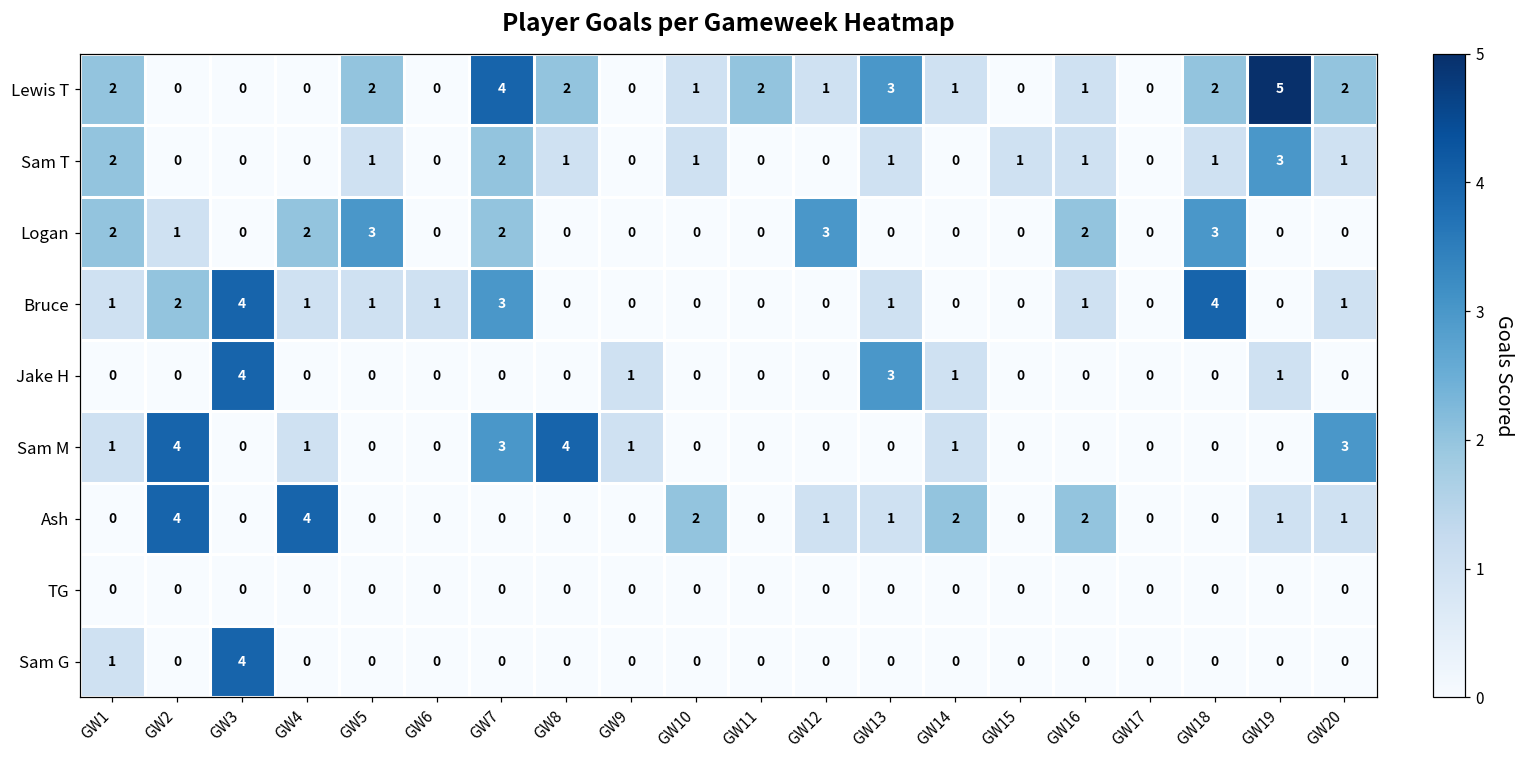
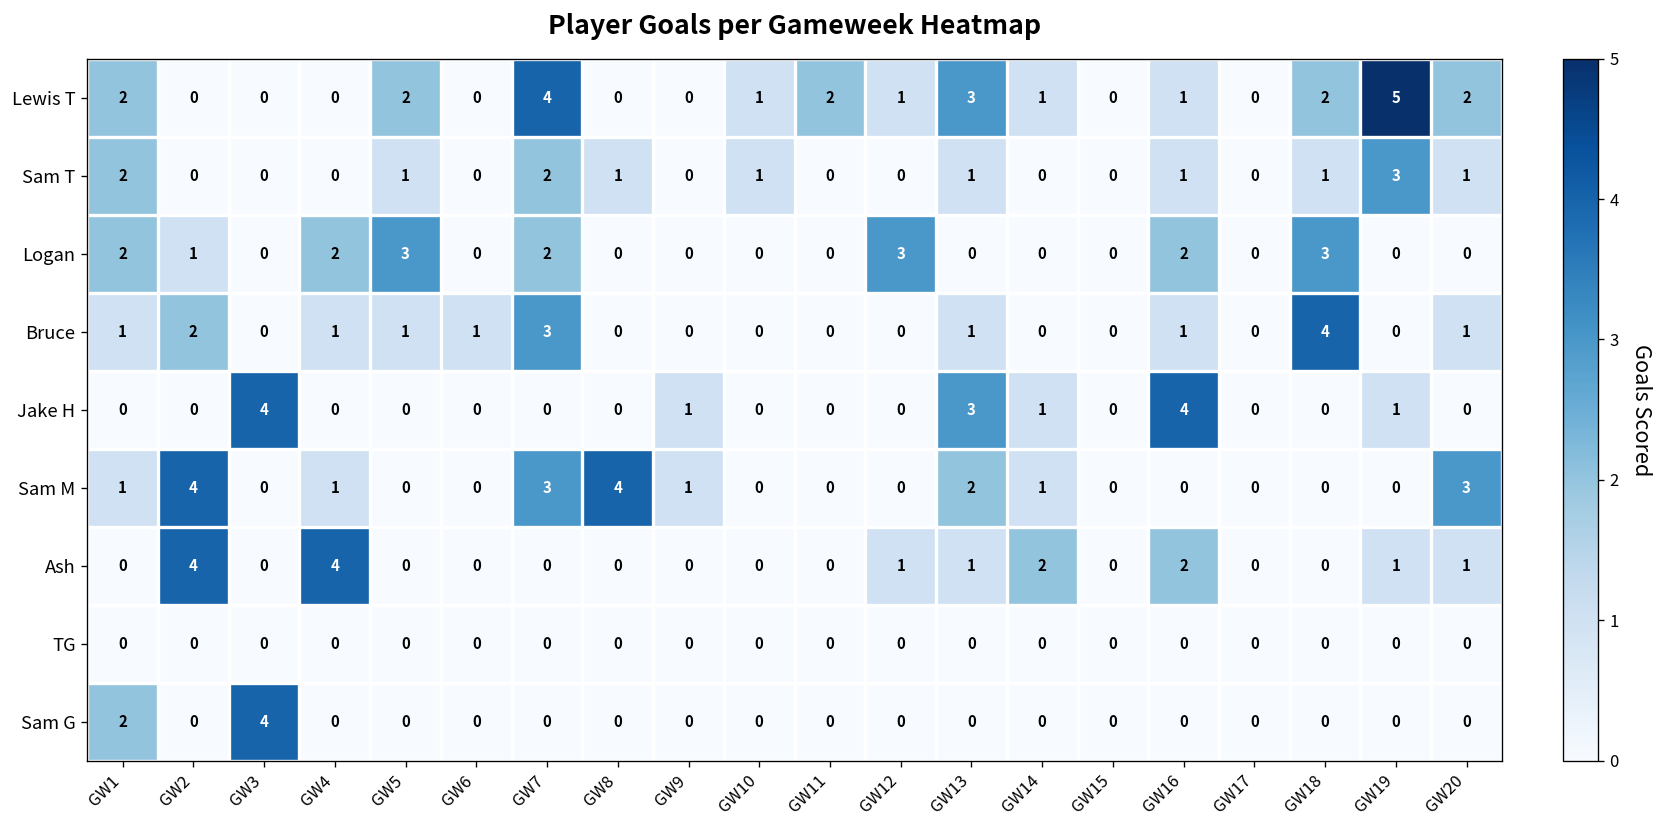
  {
    "Lewis T": {
      "GW1": 2,
      "GW2": 0,
      "GW3": 0,
      "GW4": 0,
      "GW5": 2,
      "GW6": 0,
      "GW7": 4,
-     "GW8": 2,
+     "GW8": 0,
      "GW9": 0,
      "GW10": 1,
      "GW11": 2,
      "GW12": 1,
      "GW13": 3,
      "GW14": 1,
      "GW15": 0,
      "GW16": 1,
      "GW17": 0,
      "GW18": 2,
      "GW19": 5,
      "GW20": 2
    },
    "Sam T": {
      "GW1": 2,
      "GW2": 0,
      "GW3": 0,
      "GW4": 0,
      "GW5": 1,
      "GW6": 0,
      "GW7": 2,
      "GW8": 1,
      "GW9": 0,
      "GW10": 1,
      "GW11": 0,
      "GW12": 0,
      "GW13": 1,
      "GW14": 0,
-     "GW15": 1,
+     "GW15": 0,
      "GW16": 1,
      "GW17": 0,
      "GW18": 1,
      "GW19": 3,
      "GW20": 1
    },
    "Logan": {
      "GW1": 2,
      "GW2": 1,
      "GW3": 0,
      "GW4": 2,
      "GW5": 3,
      "GW6": 0,
      "GW7": 2,
      "GW8": 0,
      "GW9": 0,
      "GW10": 0,
      "GW11": 0,
      "GW12": 3,
      "GW13": 0,
      "GW14": 0,
      "GW15": 0,
      "GW16": 2,
      "GW17": 0,
      "GW18": 3,
      "GW19": 0,
      "GW20": 0
    },
    "Bruce": {
      "GW1": 1,
      "GW2": 2,
-     "GW3": 4,
+     "GW3": 0,
      "GW4": 1,
      "GW5": 1,
      "GW6": 1,
      "GW7": 3,
      "GW8": 0,
      "GW9": 0,
      "GW10": 0,
      "GW11": 0,
      "GW12": 0,
      "GW13": 1,
      "GW14": 0,
      "GW15": 0,
      "GW16": 1,
      "GW17": 0,
      "GW18": 4,
      "GW19": 0,
      "GW20": 1
    },
    "Jake H": {
      "GW1": 0,
      "GW2": 0,
      "GW3": 4,
      "GW4": 0,
      "GW5": 0,
      "GW6": 0,
      "GW7": 0,
      "GW8": 0,
      "GW9": 1,
      "GW10": 0,
      "GW11": 0,
      "GW12": 0,
      "GW13": 3,
      "GW14": 1,
      "GW15": 0,
-     "GW16": 0,
+     "GW16": 4,
      "GW17": 0,
      "GW18": 0,
      "GW19": 1,
      "GW20": 0
    },
    "Sam M": {
      "GW1": 1,
      "GW2": 4,
      "GW3": 0,
      "GW4": 1,
      "GW5": 0,
      "GW6": 0,
      "GW7": 3,
      "GW8": 4,
      "GW9": 1,
      "GW10": 0,
      "GW11": 0,
      "GW12": 0,
-     "GW13": 0,
+     "GW13": 2,
      "GW14": 1,
      "GW15": 0,
      "GW16": 0,
      "GW17": 0,
      "GW18": 0,
      "GW19": 0,
      "GW20": 3
    },
    "Ash": {
      "GW1": 0,
      "GW2": 4,
      "GW3": 0,
      "GW4": 4,
      "GW5": 0,
      "GW6": 0,
      "GW7": 0,
      "GW8": 0,
      "GW9": 0,
-     "GW10": 2,
+     "GW10": 0,
      "GW11": 0,
      "GW12": 1,
      "GW13": 1,
      "GW14": 2,
      "GW15": 0,
      "GW16": 2,
      "GW17": 0,
      "GW18": 0,
      "GW19": 1,
      "GW20": 1
    },
    "TG": {
      "GW1": 0,
      "GW2": 0,
      "GW3": 0,
      "GW4": 0,
      "GW5": 0,
      "GW6": 0,
      "GW7": 0,
      "GW8": 0,
      "GW9": 0,
      "GW10": 0,
      "GW11": 0,
      "GW12": 0,
      "GW13": 0,
      "GW14": 0,
      "GW15": 0,
      "GW16": 0,
      "GW17": 0,
      "GW18": 0,
      "GW19": 0,
      "GW20": 0
    },
    "Sam G": {
-     "GW1": 1,
+     "GW1": 2,
      "GW2": 0,
      "GW3": 4,
      "GW4": 0,
      "GW5": 0,
      "GW6": 0,
      "GW7": 0,
      "GW8": 0,
      "GW9": 0,
      "GW10": 0,
      "GW11": 0,
      "GW12": 0,
      "GW13": 0,
      "GW14": 0,
      "GW15": 0,
      "GW16": 0,
      "GW17": 0,
      "GW18": 0,
      "GW19": 0,
      "GW20": 0
    }
  }
